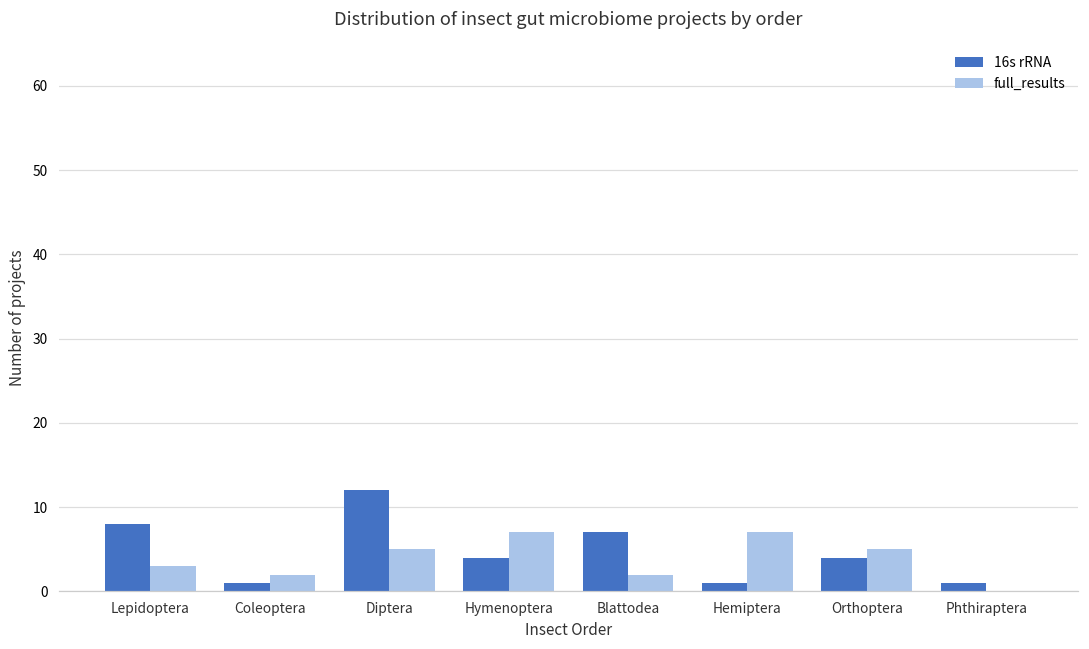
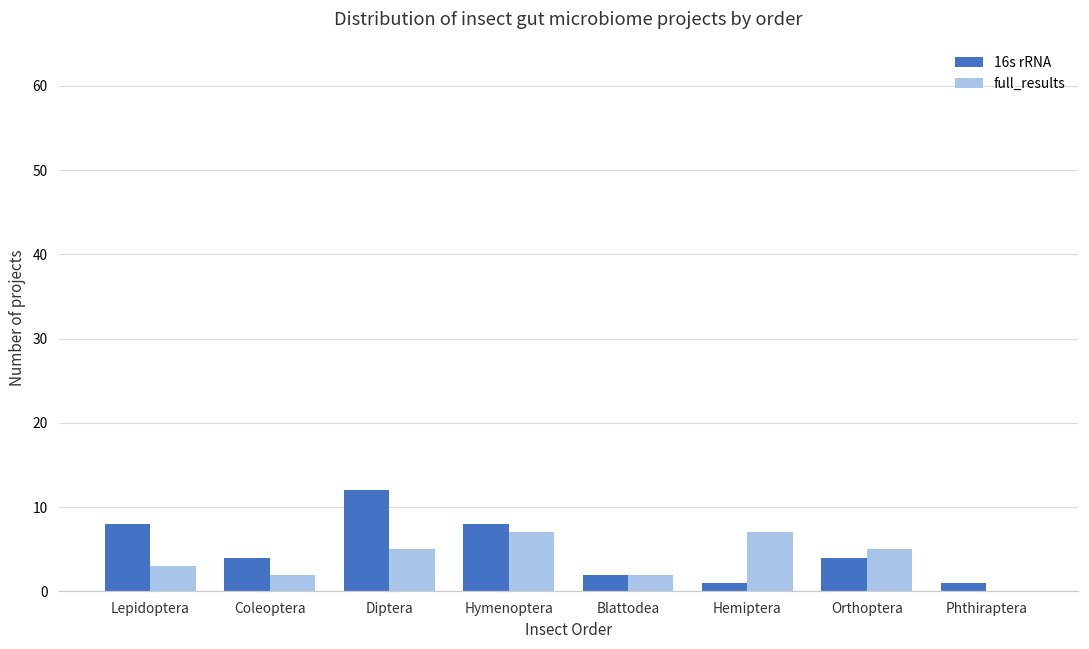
  {
    "16s rRNA": {
      "Lepidoptera": 8,
-     "Coleoptera": 1,
+     "Coleoptera": 4,
      "Diptera": 12,
-     "Hymenoptera": 4,
-     "Blattodea": 7,
+     "Hymenoptera": 8,
+     "Blattodea": 2,
      "Hemiptera": 1,
      "Orthoptera": 4,
      "Phthiraptera": 1
    },
    "full_results": {
      "Lepidoptera": 3,
      "Coleoptera": 2,
      "Diptera": 5,
      "Hymenoptera": 7,
      "Blattodea": 2,
      "Hemiptera": 7,
      "Orthoptera": 5,
      "Phthiraptera": 0
    }
  }
